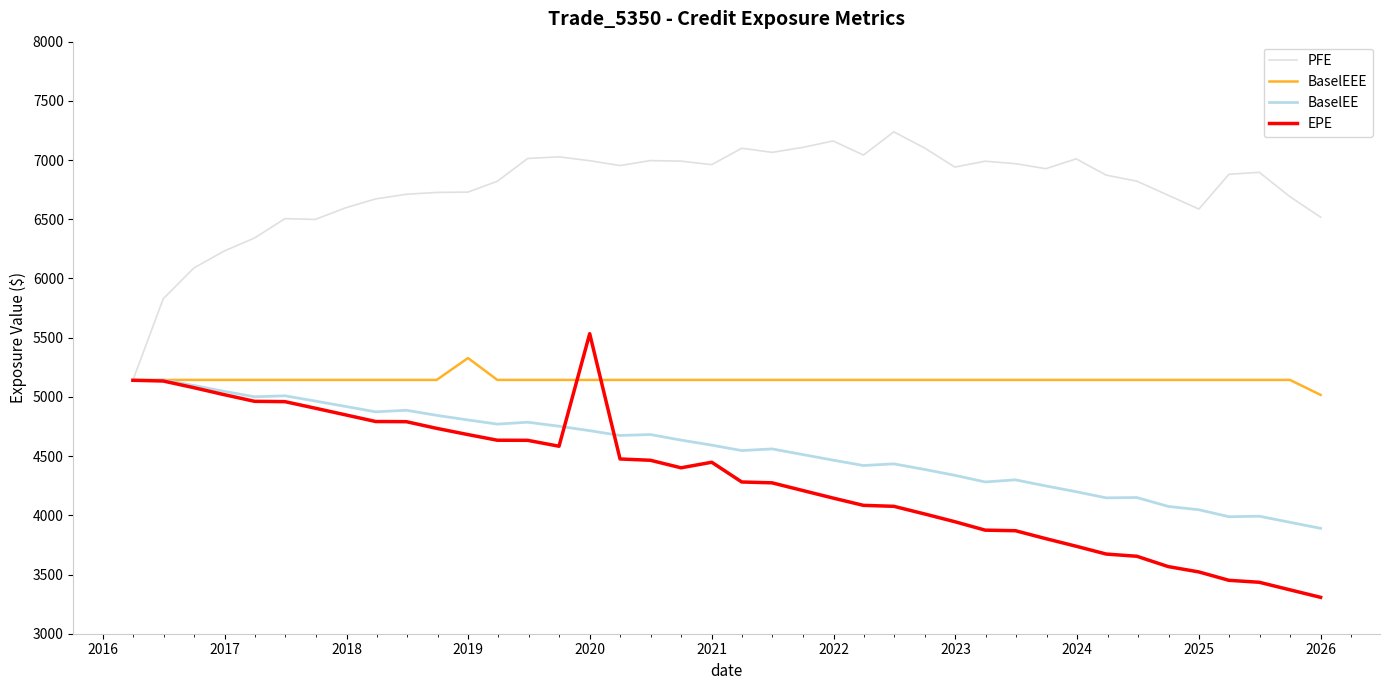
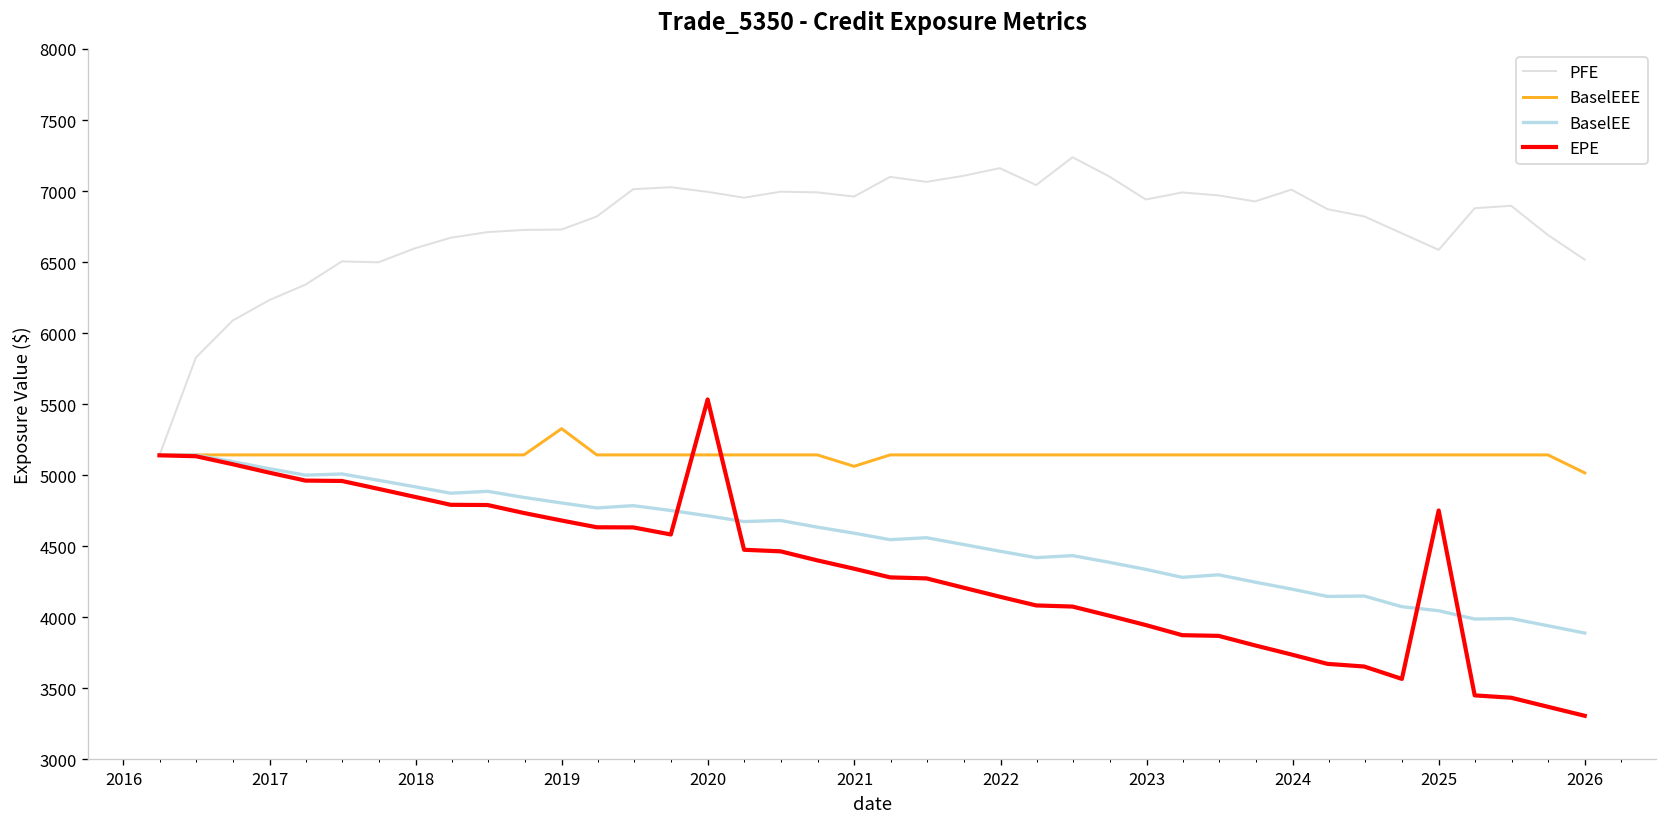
  {
    "BaselEEE": {
      "2019": 5330,
      "2020": 5140,
-     "2021": 5140,
+     "2021": 5060,
      "2025": 5140,
      "2026": 5020
    },
    "EPE": {
      "2019": 4680,
      "2020": 5530,
-     "2021": 4450,
-     "2025": 3520,
+     "2021": 4340,
+     "2025": 4750,
      "2026": 3310
    }
  }
